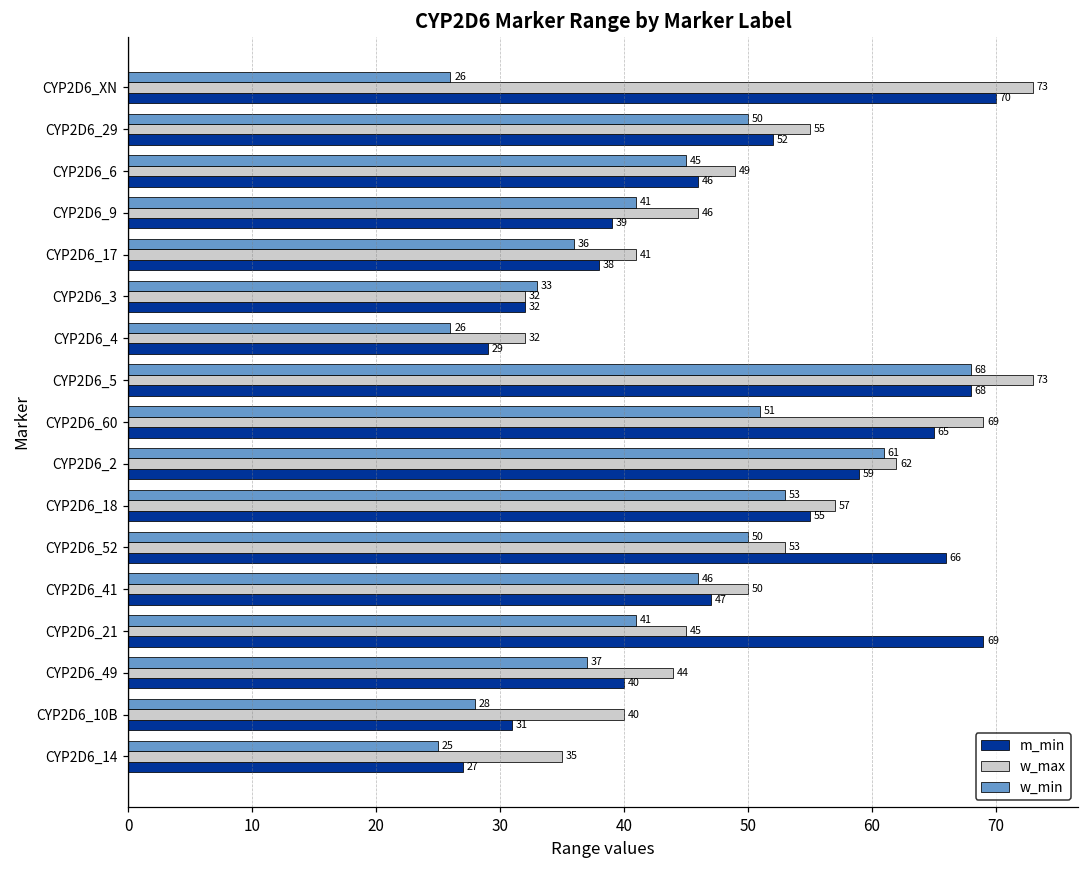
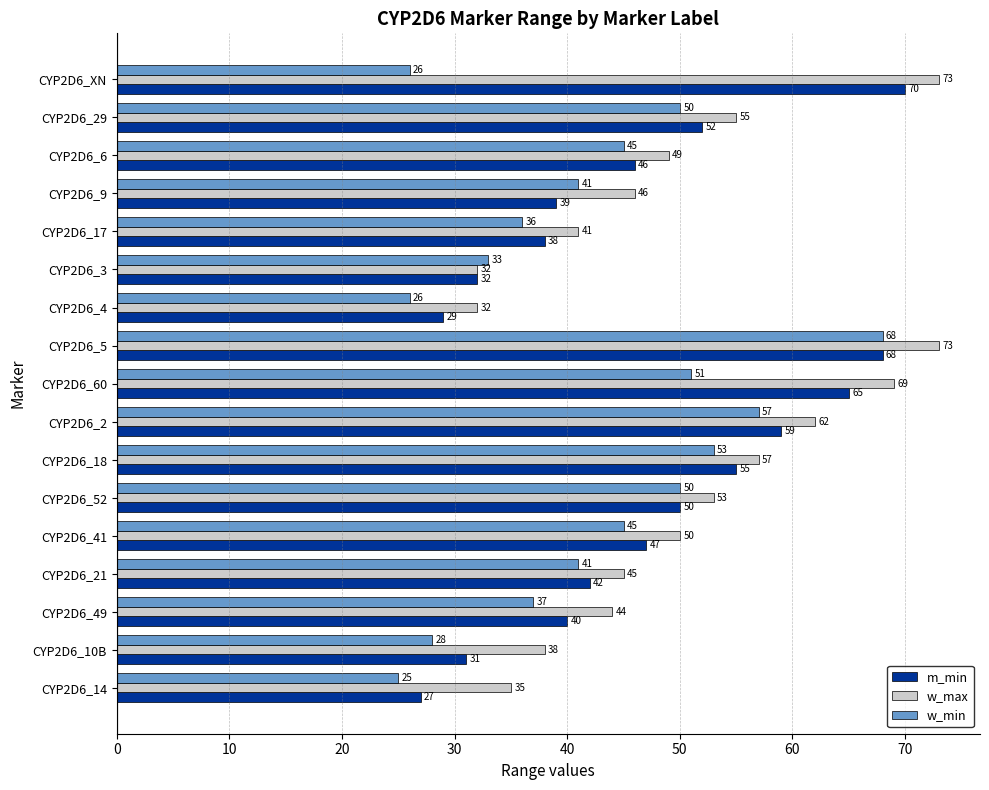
  {
    "m_min": {
      "CYP2D6_XN": 70,
      "CYP2D6_29": 52,
      "CYP2D6_6": 46,
      "CYP2D6_9": 39,
      "CYP2D6_17": 38,
      "CYP2D6_3": 32,
      "CYP2D6_4": 29,
      "CYP2D6_5": 68,
      "CYP2D6_60": 65,
      "CYP2D6_2": 59,
      "CYP2D6_18": 55,
-     "CYP2D6_52": 66,
+     "CYP2D6_52": 50,
      "CYP2D6_41": 47,
-     "CYP2D6_21": 69,
+     "CYP2D6_21": 42,
      "CYP2D6_49": 40,
      "CYP2D6_10B": 31,
      "CYP2D6_14": 27
    },
    "w_max": {
      "CYP2D6_XN": 73,
      "CYP2D6_29": 55,
      "CYP2D6_6": 49,
      "CYP2D6_9": 46,
      "CYP2D6_17": 41,
      "CYP2D6_3": 32,
      "CYP2D6_4": 32,
      "CYP2D6_5": 73,
      "CYP2D6_60": 69,
      "CYP2D6_2": 62,
      "CYP2D6_18": 57,
      "CYP2D6_52": 53,
      "CYP2D6_41": 50,
      "CYP2D6_21": 45,
      "CYP2D6_49": 44,
-     "CYP2D6_10B": 40,
+     "CYP2D6_10B": 38,
      "CYP2D6_14": 35
    },
    "w_min": {
      "CYP2D6_XN": 26,
      "CYP2D6_29": 50,
      "CYP2D6_6": 45,
      "CYP2D6_9": 41,
      "CYP2D6_17": 36,
      "CYP2D6_3": 33,
      "CYP2D6_4": 26,
      "CYP2D6_5": 68,
      "CYP2D6_60": 51,
-     "CYP2D6_2": 61,
+     "CYP2D6_2": 57,
      "CYP2D6_18": 53,
      "CYP2D6_52": 50,
-     "CYP2D6_41": 46,
+     "CYP2D6_41": 45,
      "CYP2D6_21": 41,
      "CYP2D6_49": 37,
      "CYP2D6_10B": 28,
      "CYP2D6_14": 25
    }
  }
